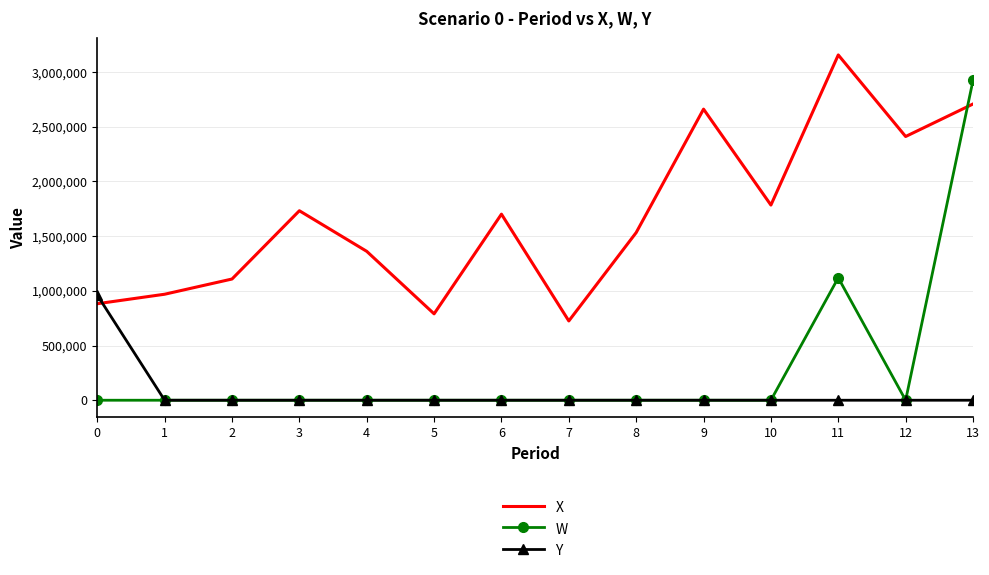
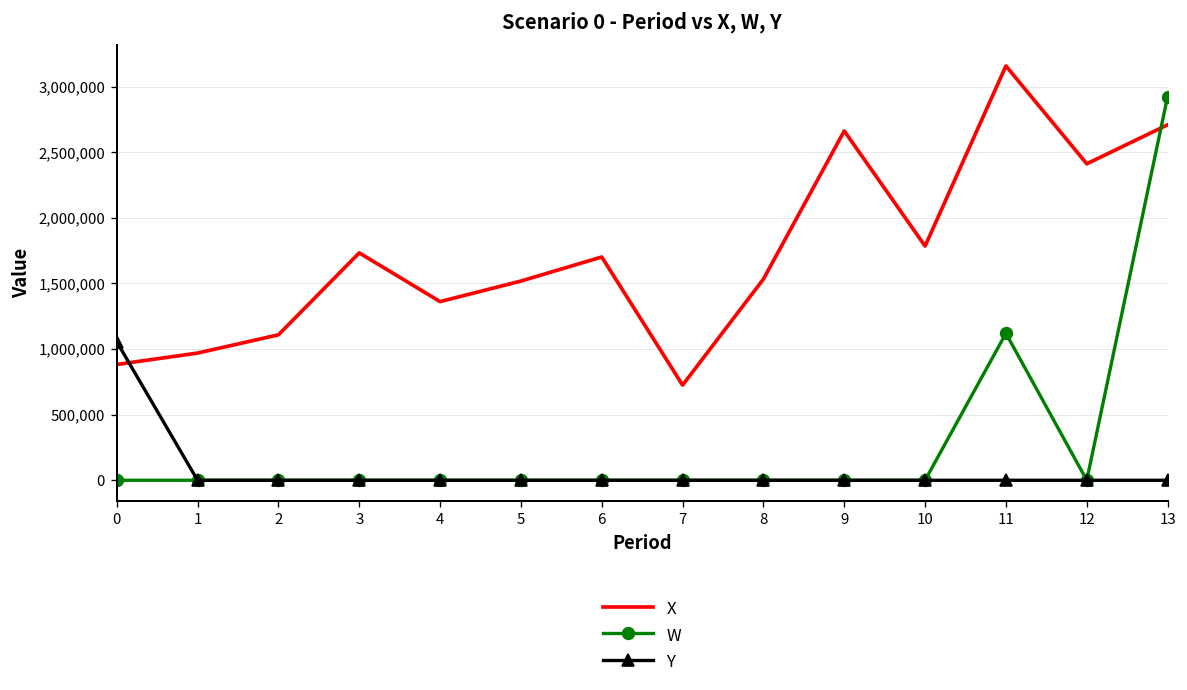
  {
    "X": {
      "0": "880,000",
      "1": "970,000",
      "2": "1,110,000",
      "3": "1,730,000",
      "4": "1,360,000",
-     "5": "790,000",
+     "5": "1,520,000",
      "6": "1,700,000",
      "7": "730,000",
      "8": "1,530,000",
      "9": "2,660,000",
      "10": "1,780,000",
      "11": "3,160,000",
      "12": "2,410,000",
      "13": "2,710,000"
    },
    "W": {
      "0": "0",
      "11": "1,120,000",
      "13": "2,920,000"
    },
    "Y": {
-     "0": "960,000",
+     "0": "1,060,000",
      "11": "0",
      "13": "0"
    }
  }
